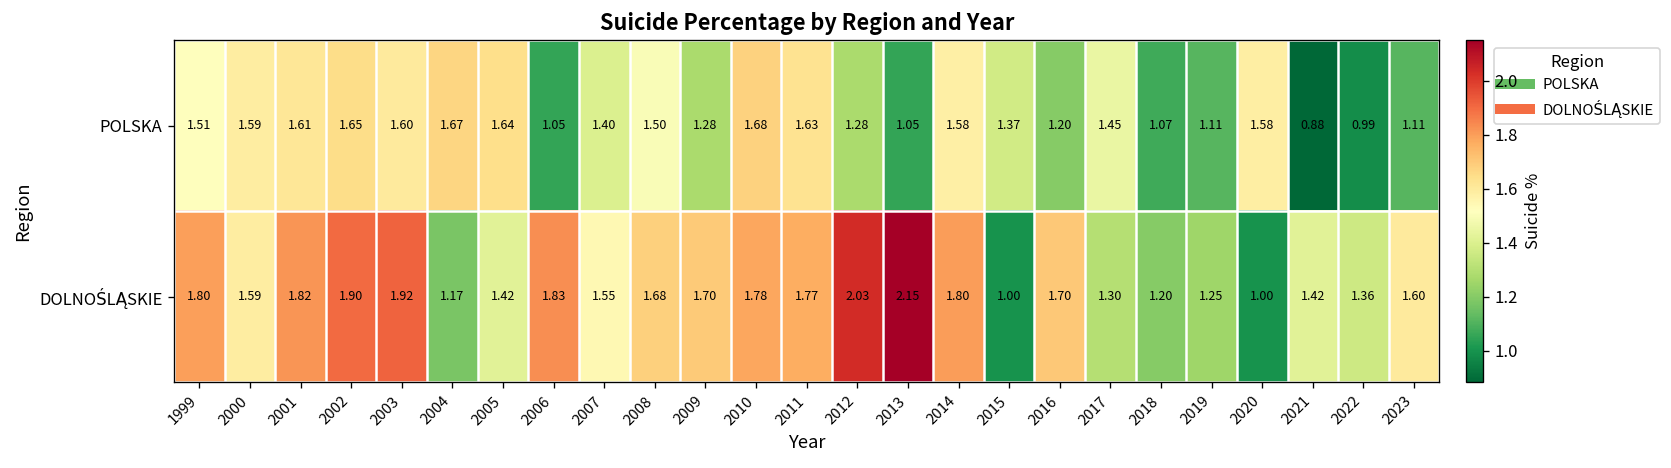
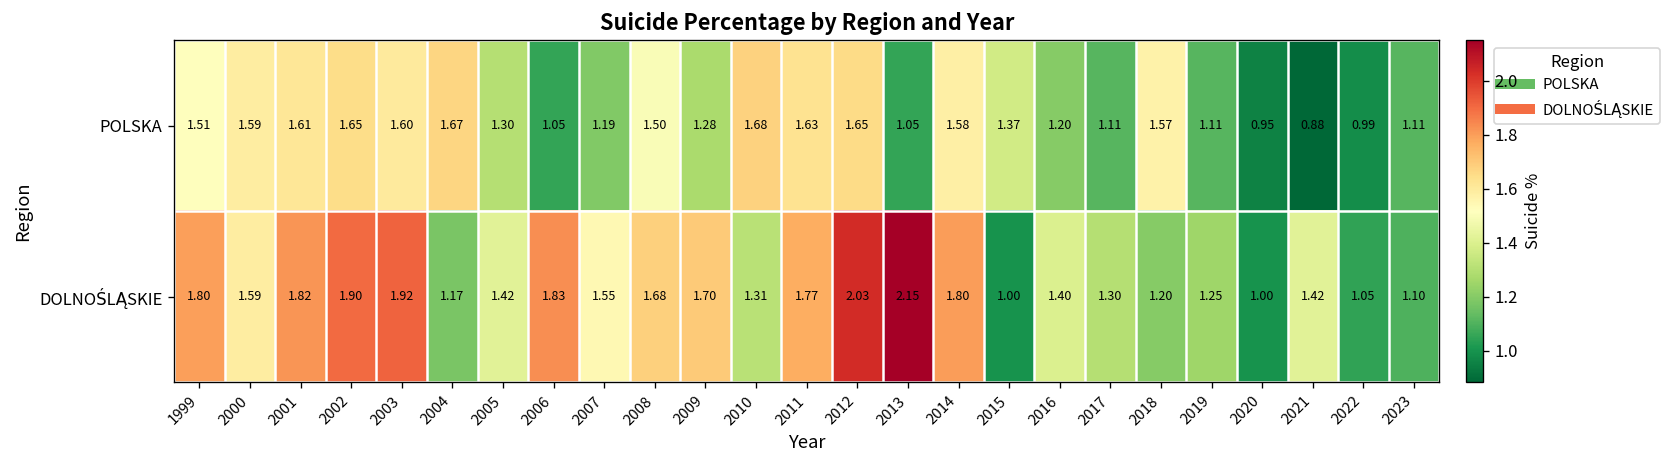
  {
    "POLSKA": {
      "1999": 1.51,
      "2000": 1.59,
      "2001": 1.61,
      "2002": 1.65,
      "2003": 1.60,
      "2004": 1.67,
-     "2005": 1.64,
+     "2005": 1.30,
      "2006": 1.05,
-     "2007": 1.40,
+     "2007": 1.19,
      "2008": 1.50,
      "2009": 1.28,
      "2010": 1.68,
      "2011": 1.63,
-     "2012": 1.28,
+     "2012": 1.65,
      "2013": 1.05,
      "2014": 1.58,
      "2015": 1.37,
      "2016": 1.20,
-     "2017": 1.45,
-     "2018": 1.07,
+     "2017": 1.11,
+     "2018": 1.57,
      "2019": 1.11,
-     "2020": 1.58,
+     "2020": 0.95,
      "2021": 0.88,
      "2022": 0.99,
      "2023": 1.11
    },
    "DOLNOŚLĄSKIE": {
      "1999": 1.80,
      "2000": 1.59,
      "2001": 1.82,
      "2002": 1.90,
      "2003": 1.92,
      "2004": 1.17,
      "2005": 1.42,
      "2006": 1.83,
      "2007": 1.55,
      "2008": 1.68,
      "2009": 1.70,
-     "2010": 1.78,
+     "2010": 1.31,
      "2011": 1.77,
      "2012": 2.03,
      "2013": 2.15,
      "2014": 1.80,
      "2015": 1.00,
-     "2016": 1.70,
+     "2016": 1.40,
      "2017": 1.30,
      "2018": 1.20,
      "2019": 1.25,
      "2020": 1.00,
      "2021": 1.42,
-     "2022": 1.36,
-     "2023": 1.60
+     "2022": 1.05,
+     "2023": 1.10
    }
  }
